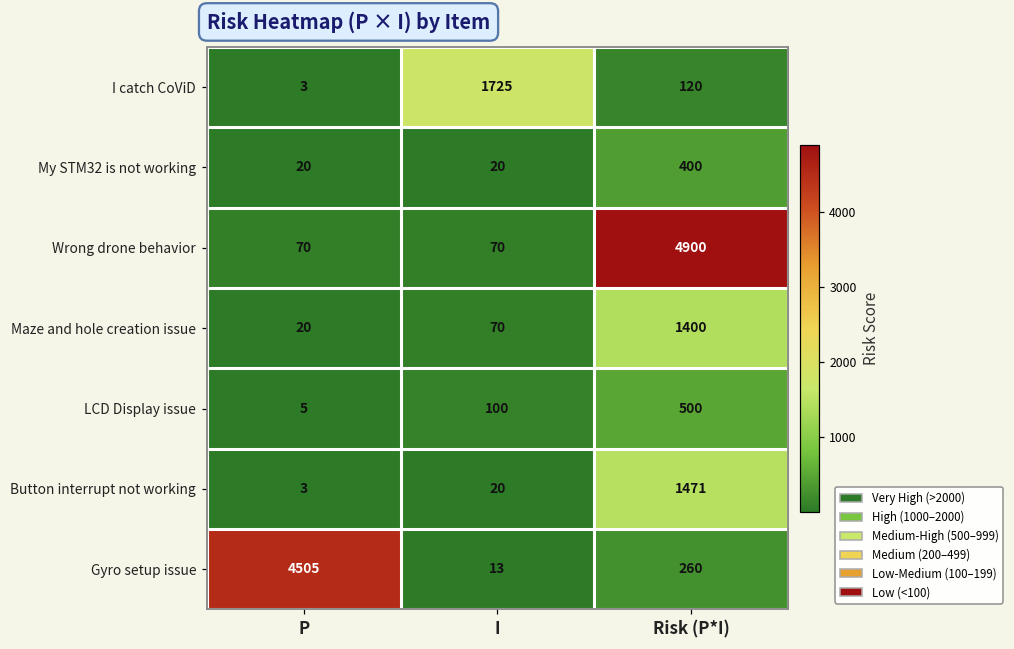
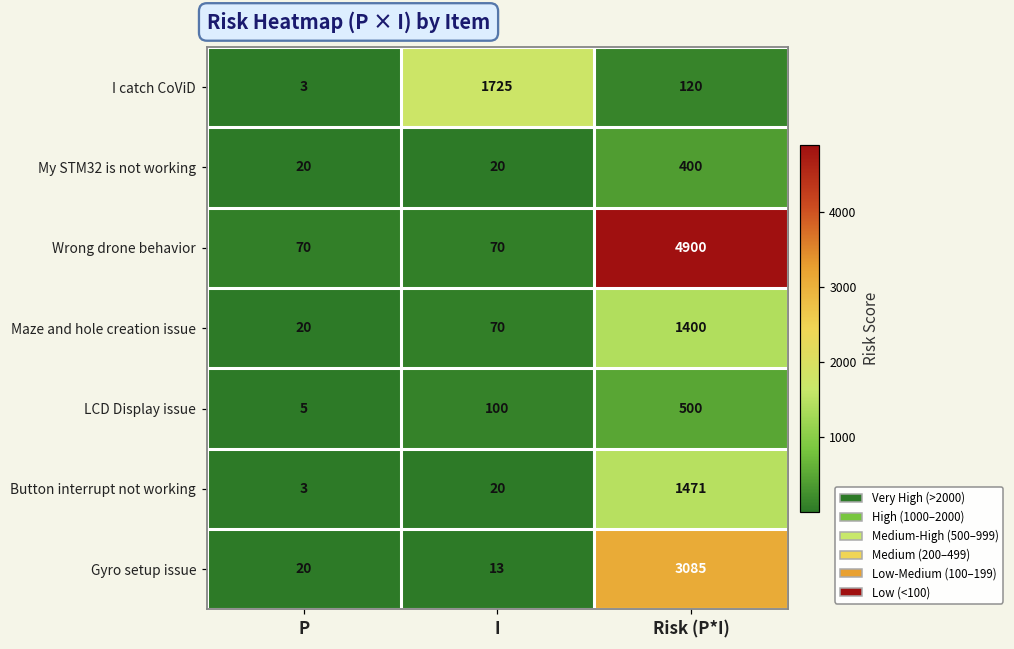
  {
    "I catch CoViD": {
      "P": 3,
      "I": 1725,
      "Risk (P*I)": 120
    },
    "My STM32 is not working": {
      "P": 20,
      "I": 20,
      "Risk (P*I)": 400
    },
    "Wrong drone behavior": {
      "P": 70,
      "I": 70,
      "Risk (P*I)": 4900
    },
    "Maze and hole creation issue": {
      "P": 20,
      "I": 70,
      "Risk (P*I)": 1400
    },
    "LCD Display issue": {
      "P": 5,
      "I": 100,
      "Risk (P*I)": 500
    },
    "Button interrupt not working": {
      "P": 3,
      "I": 20,
      "Risk (P*I)": 1471
    },
    "Gyro setup issue": {
-     "P": 4505,
+     "P": 20,
      "I": 13,
-     "Risk (P*I)": 260
+     "Risk (P*I)": 3085
    }
  }
